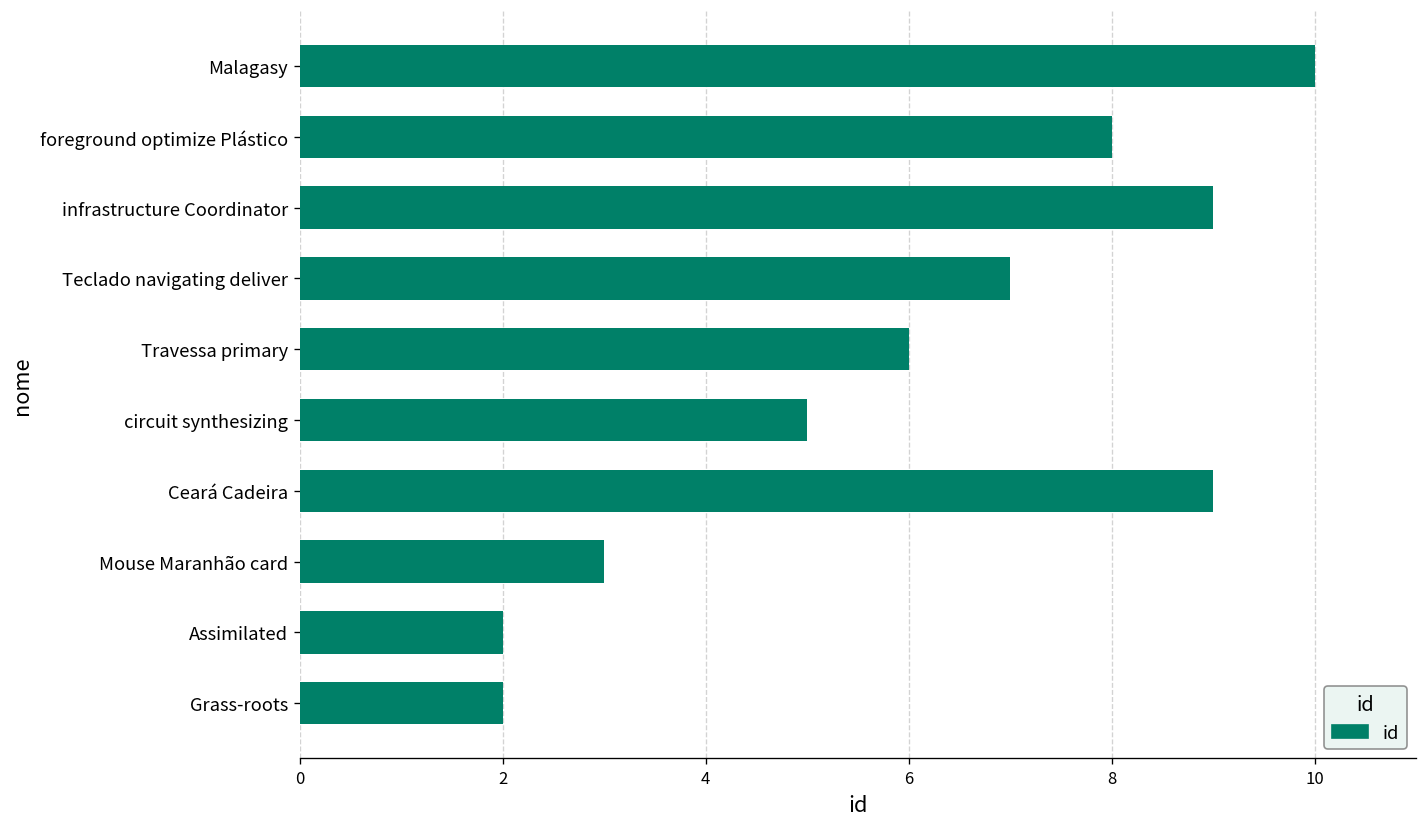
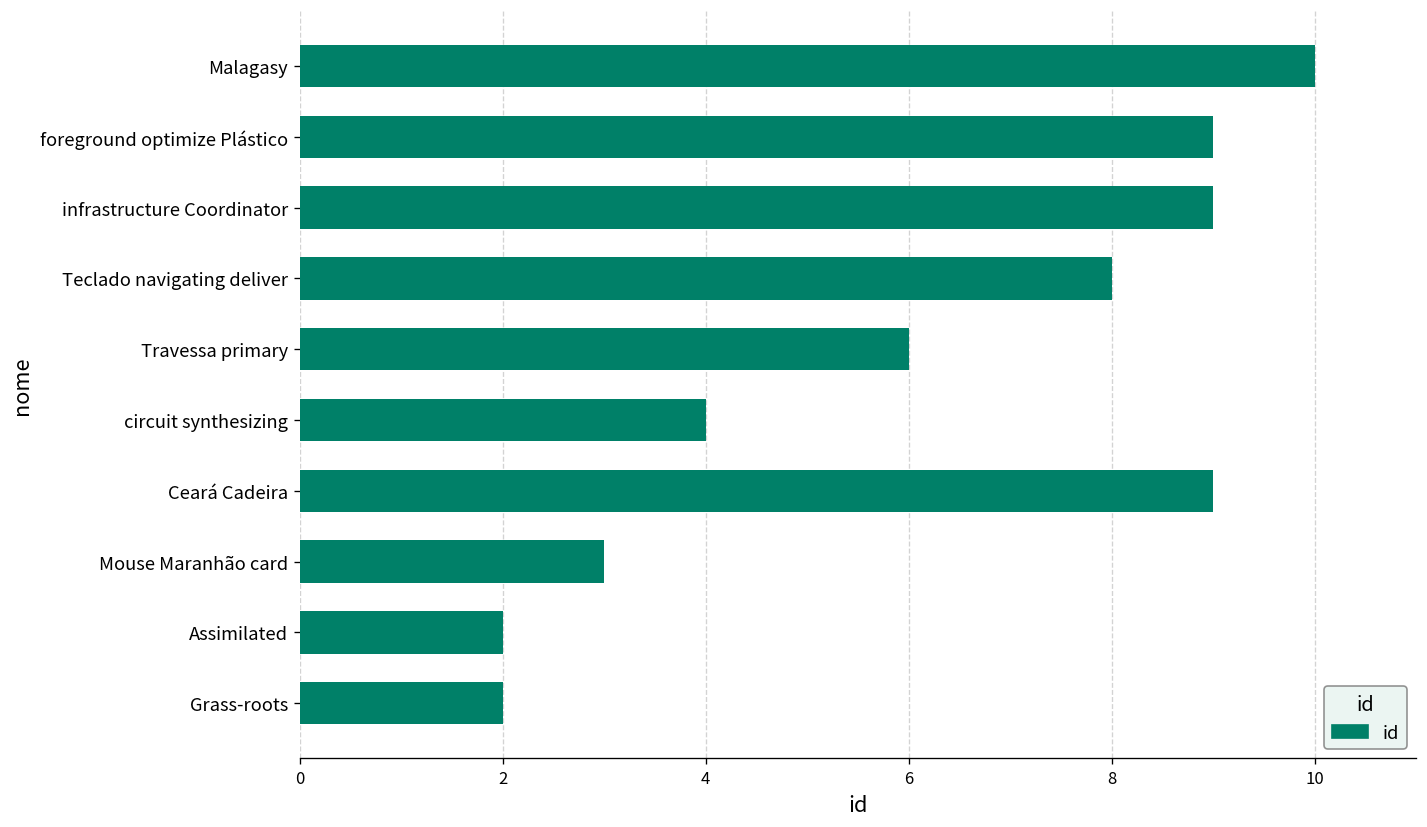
  {
    "Malagasy": 10,
-   "foreground optimize Plástico": 8,
+   "foreground optimize Plástico": 9,
    "infrastructure Coordinator": 9,
-   "Teclado navigating deliver": 7,
+   "Teclado navigating deliver": 8,
    "Travessa primary": 6,
-   "circuit synthesizing": 5,
+   "circuit synthesizing": 4,
    "Ceará Cadeira": 9,
    "Mouse Maranhão card": 3,
    "Assimilated": 2,
    "Grass-roots": 2
  }
